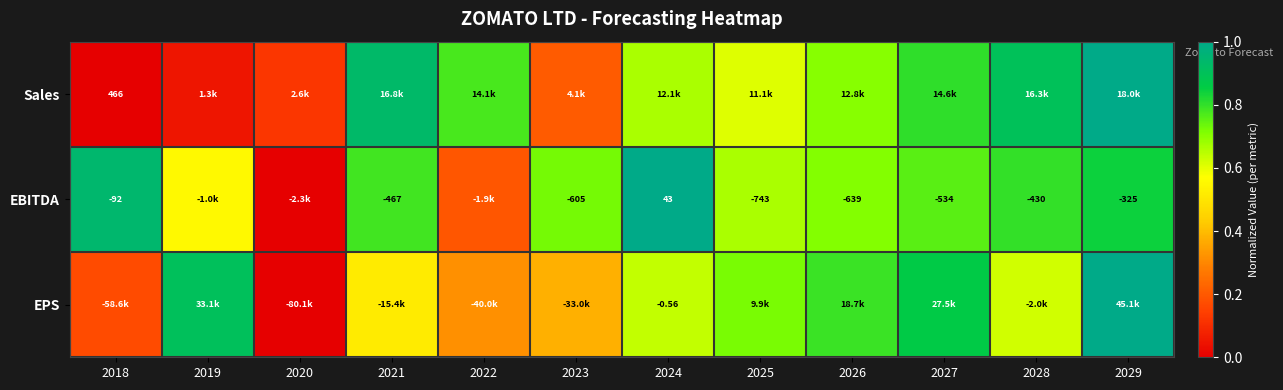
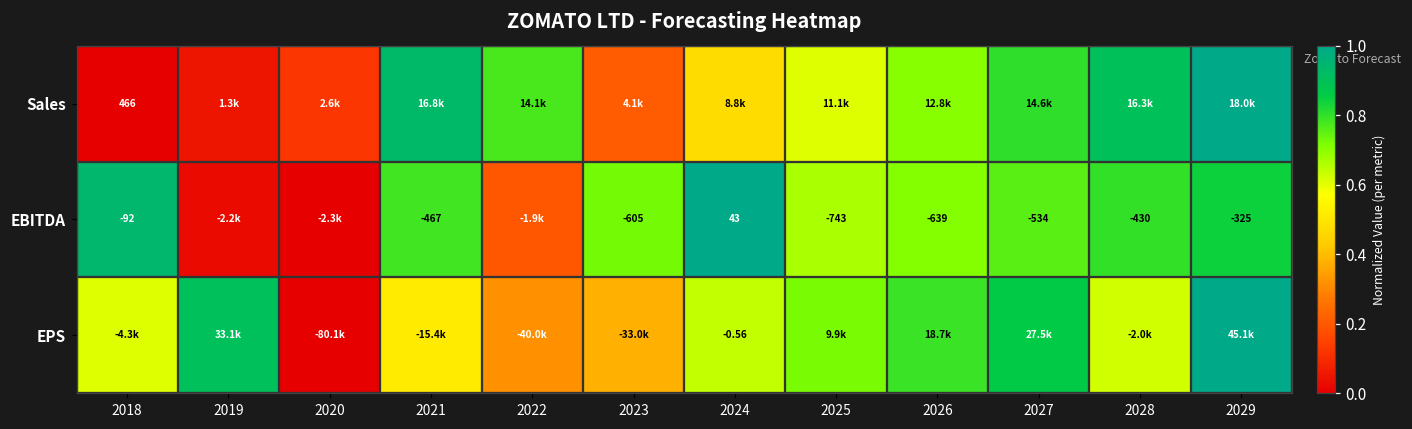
  {
    "Sales": {
      "2018": "466",
      "2019": "1.3k",
      "2020": "2.6k",
      "2021": "16.8k",
      "2022": "14.1k",
      "2023": "4.1k",
-     "2024": "12.1k",
+     "2024": "8.8k",
      "2025": "11.1k",
      "2026": "12.8k",
      "2027": "14.6k",
      "2028": "16.3k",
      "2029": "18.0k"
    },
    "EBITDA": {
      "2018": "-92",
-     "2019": "-1.0k",
+     "2019": "-2.2k",
      "2020": "-2.3k",
      "2021": "-467",
      "2022": "-1.9k",
      "2023": "-605",
      "2024": "43",
      "2025": "-743",
      "2026": "-639",
      "2027": "-534",
      "2028": "-430",
      "2029": "-325"
    },
    "EPS": {
-     "2018": "-58.6k",
+     "2018": "-4.3k",
      "2019": "33.1k",
      "2020": "-80.1k",
      "2021": "-15.4k",
      "2022": "-40.0k",
      "2023": "-33.0k",
      "2024": "-0.56",
      "2025": "9.9k",
      "2026": "18.7k",
      "2027": "27.5k",
      "2028": "-2.0k",
      "2029": "45.1k"
    }
  }
